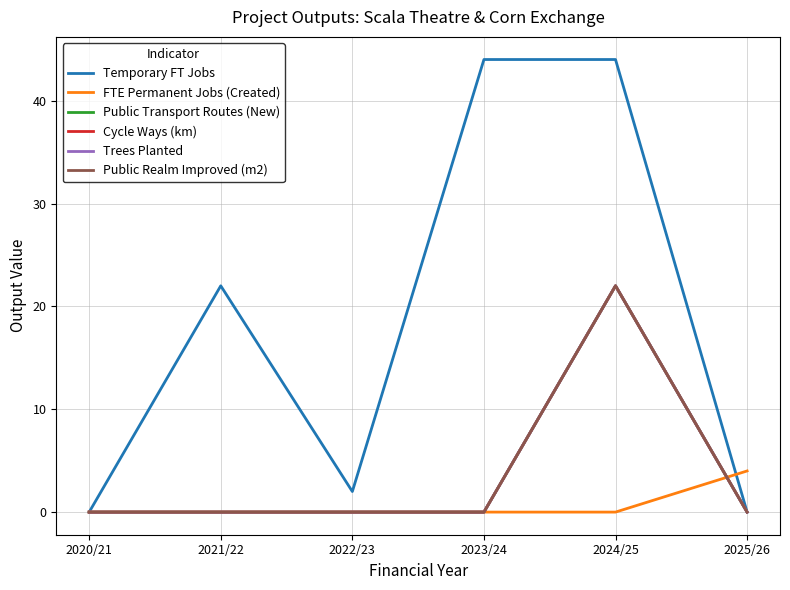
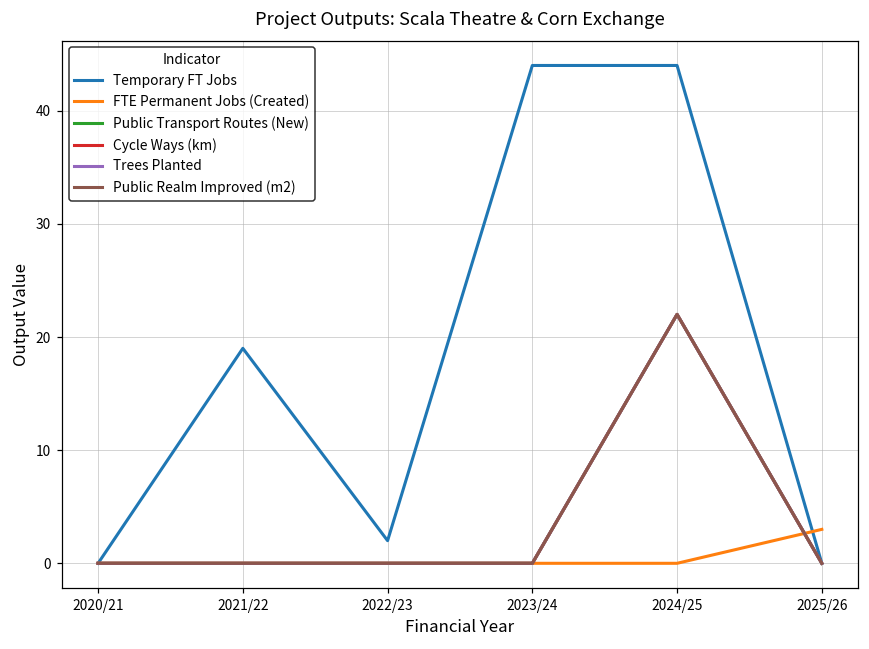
  {
    "Temporary FT Jobs": {
-     "2021/22": 22,
+     "2021/22": 19,
      "2022/23": 2,
      "2023/24": 44,
      "2024/25": 44
    },
    "FTE Permanent Jobs (Created)": {
      "2024/25": 0,
-     "2025/26": 4
+     "2025/26": 3
    },
    "Public Realm Improved (m2)": {
      "2024/25": 22
    }
  }
